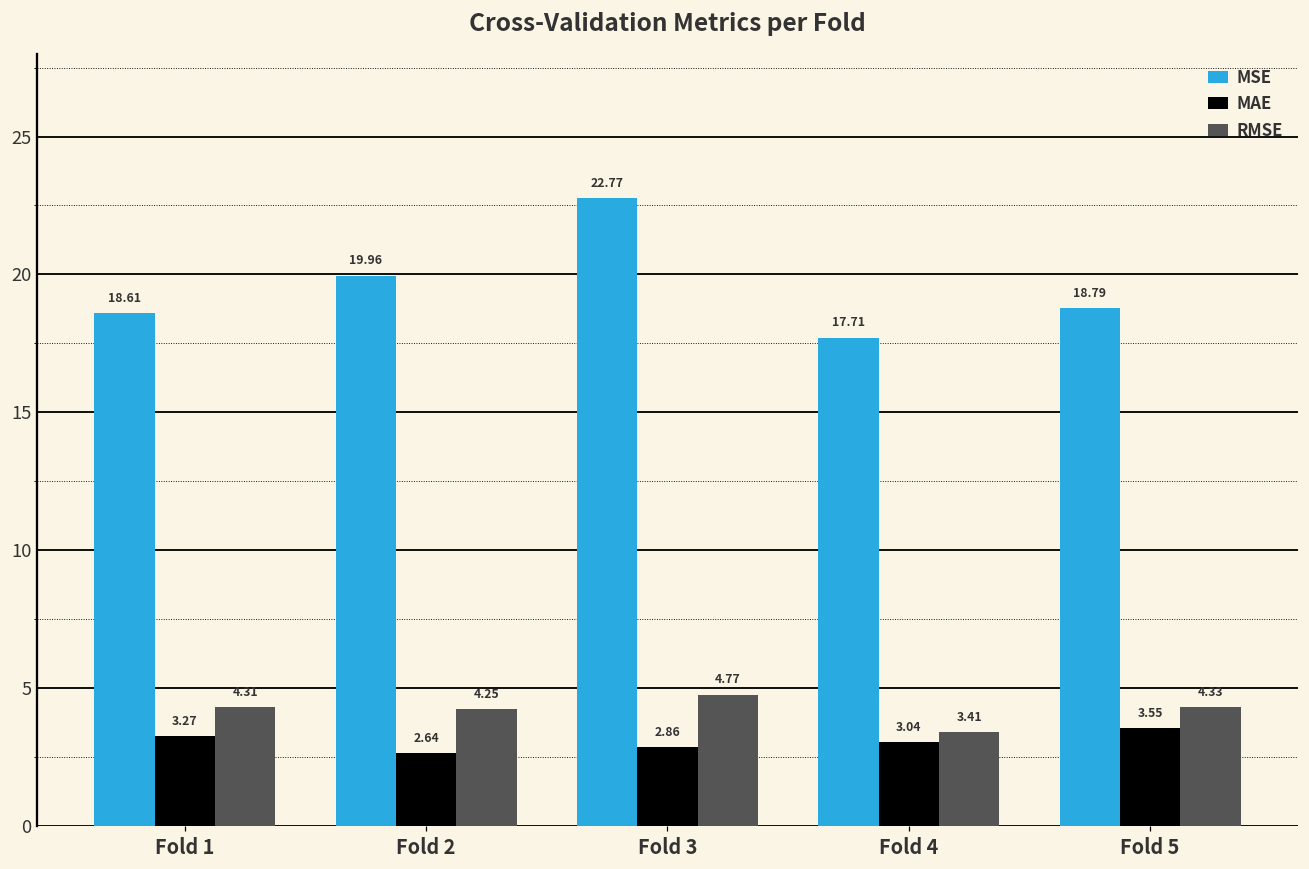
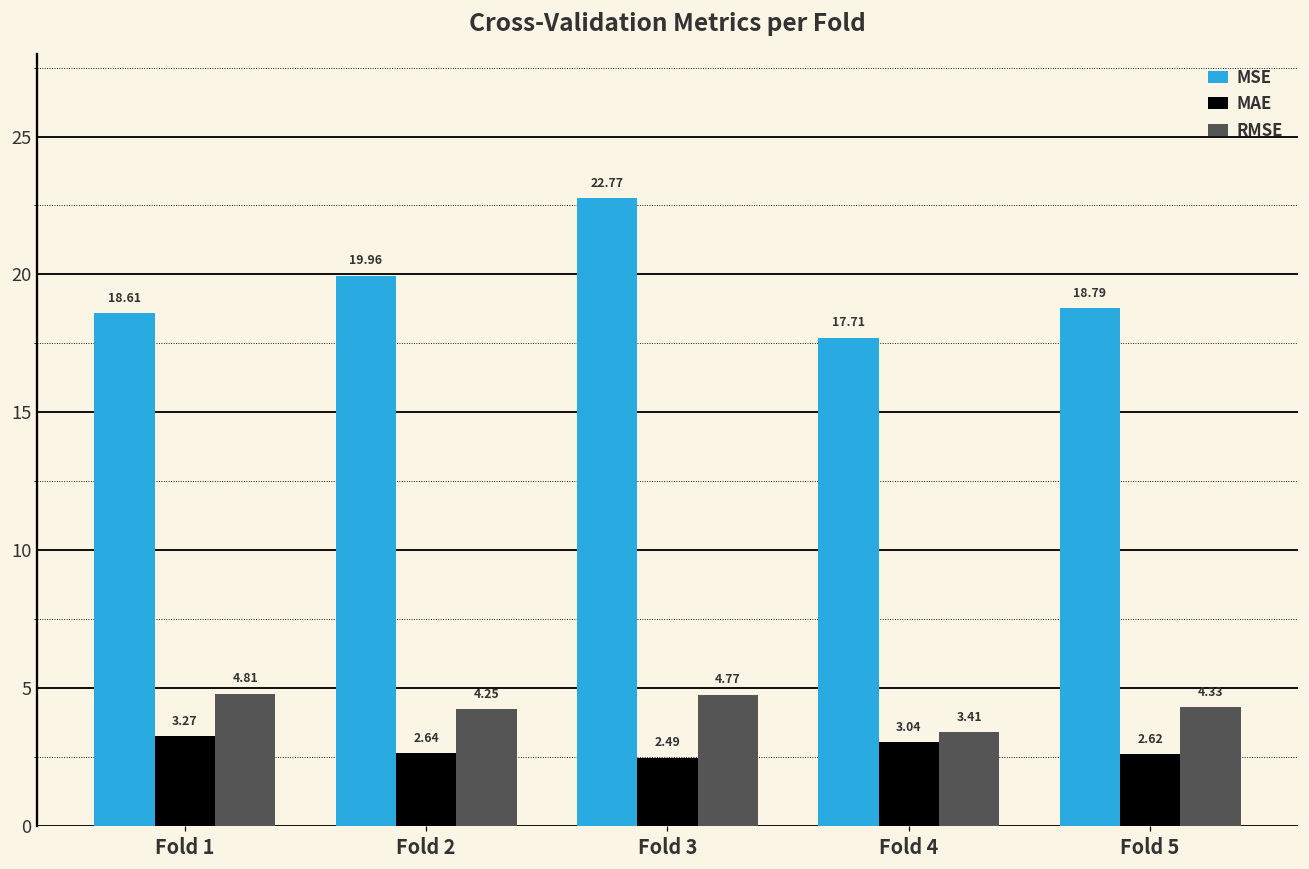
  {
    "MSE": {
      "Fold 1": 18.61,
      "Fold 2": 19.96,
      "Fold 3": 22.77,
      "Fold 4": 17.71,
      "Fold 5": 18.79
    },
    "MAE": {
      "Fold 1": 3.27,
      "Fold 2": 2.64,
-     "Fold 3": 2.86,
+     "Fold 3": 2.49,
      "Fold 4": 3.04,
-     "Fold 5": 3.55
+     "Fold 5": 2.62
    },
    "RMSE": {
-     "Fold 1": 4.31,
+     "Fold 1": 4.81,
      "Fold 2": 4.25,
      "Fold 3": 4.77,
      "Fold 4": 3.41,
      "Fold 5": 4.33
    }
  }
